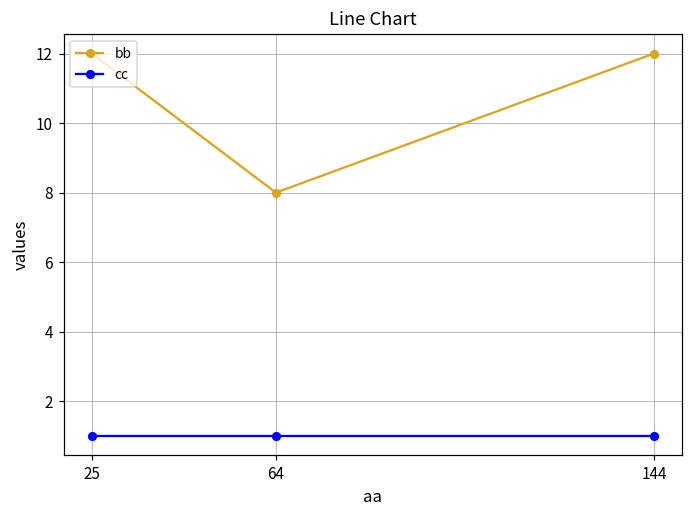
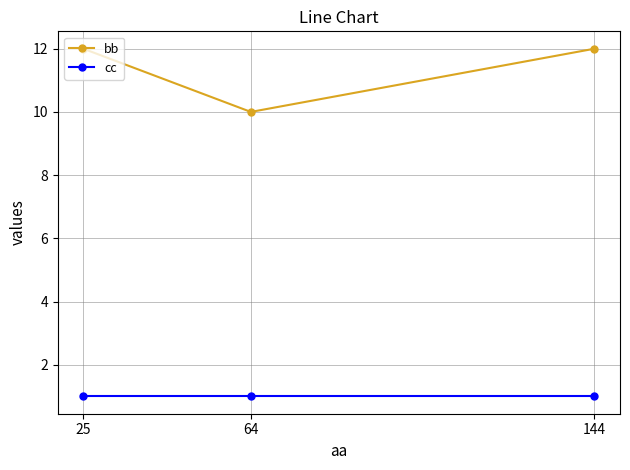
  {
    "bb": {
-     "64": 8,
+     "64": 10,
      "144": 12
    },
    "cc": {
      "25": 1,
      "64": 1,
      "144": 1
    }
  }
